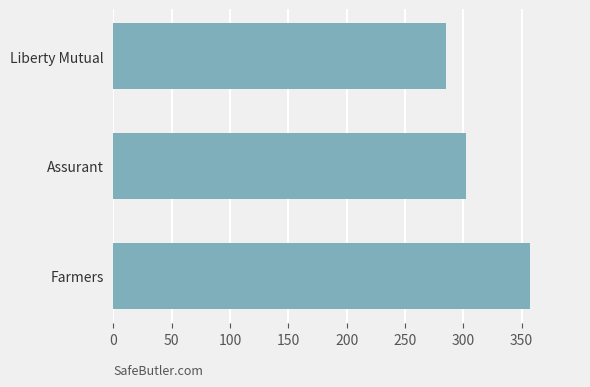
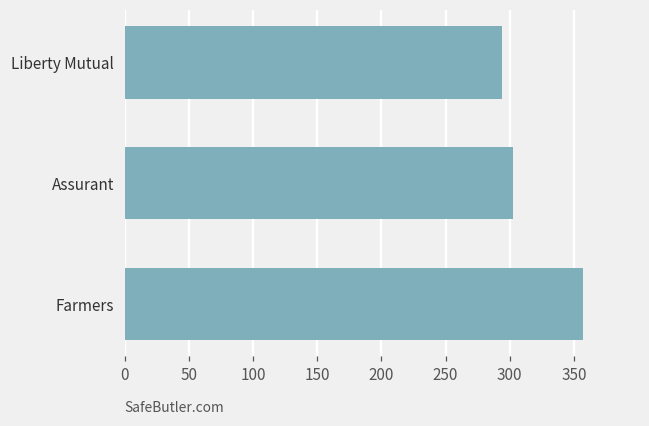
  {
-   "Liberty Mutual": 285,
+   "Liberty Mutual": 294,
    "Assurant": 302,
    "Farmers": 357
  }
